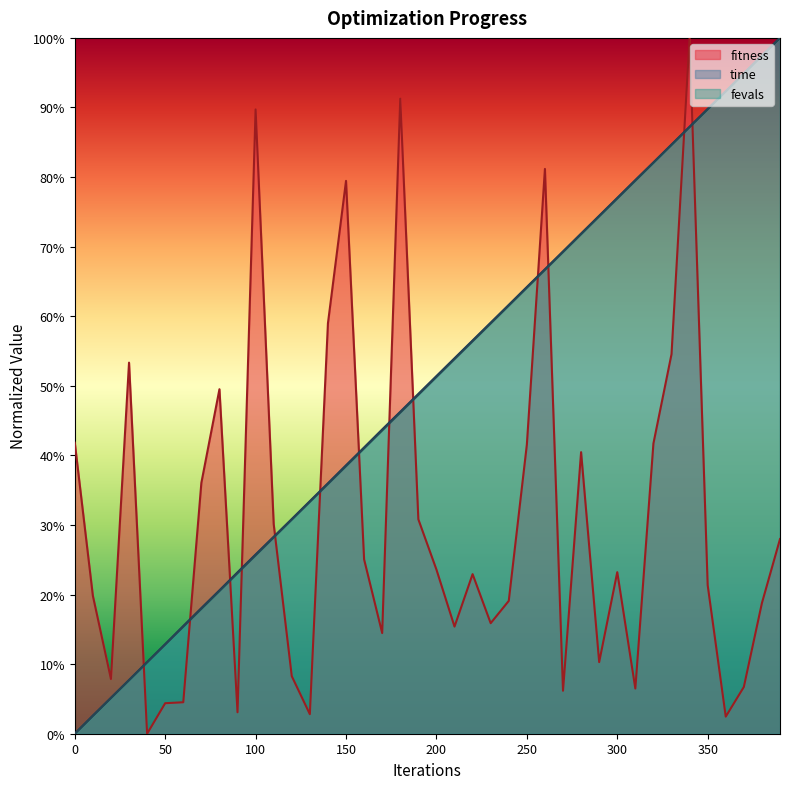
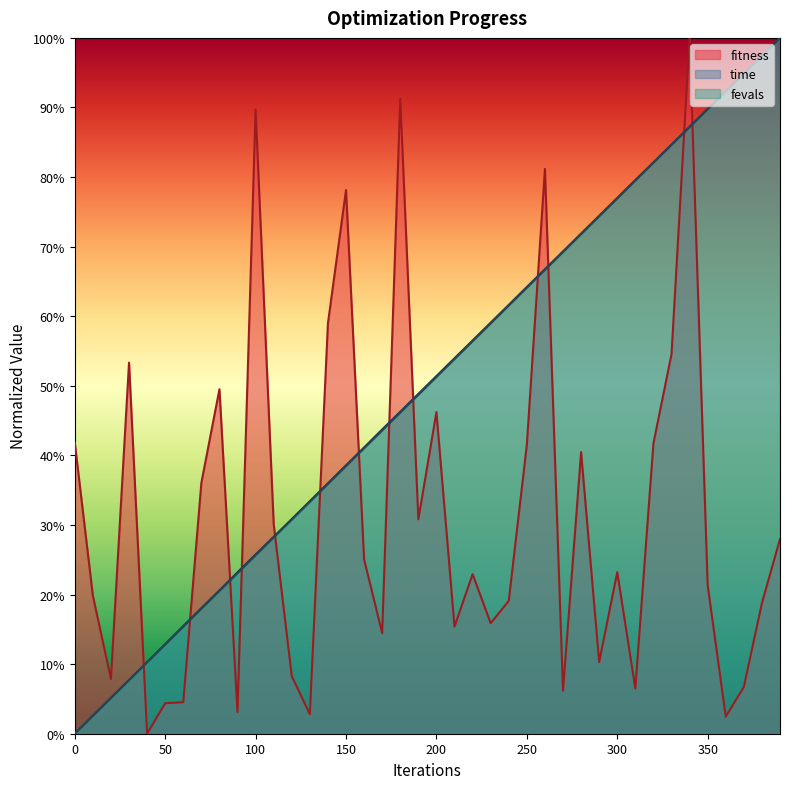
  {
    "fitness": {
      "0": "42%",
      "50": "4%",
      "100": "90%",
-     "150": "79%",
-     "200": "24%",
+     "150": "78%",
+     "200": "46%",
      "250": "42%",
      "300": "23%",
      "350": "21%"
    }
  }
